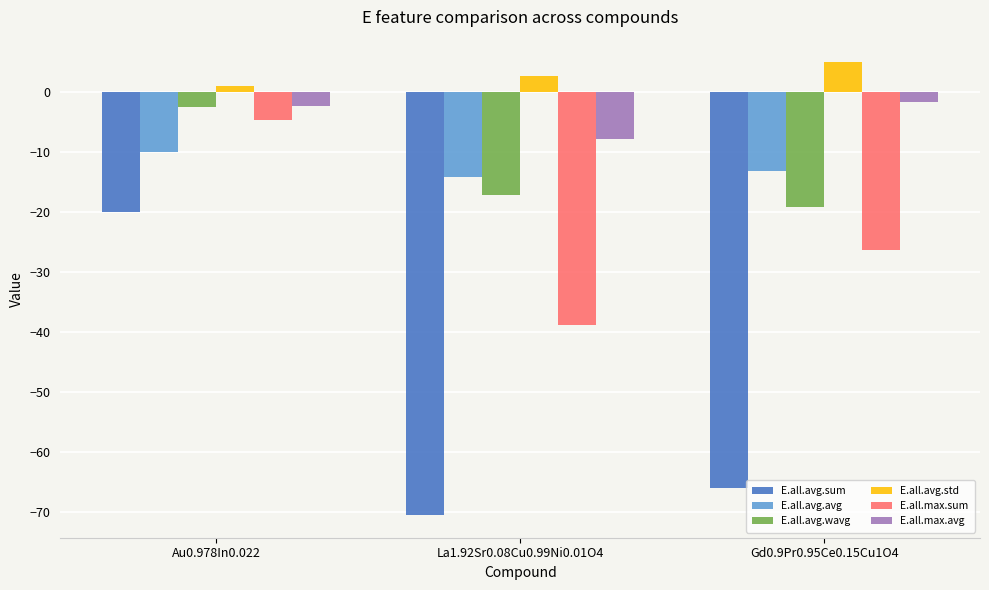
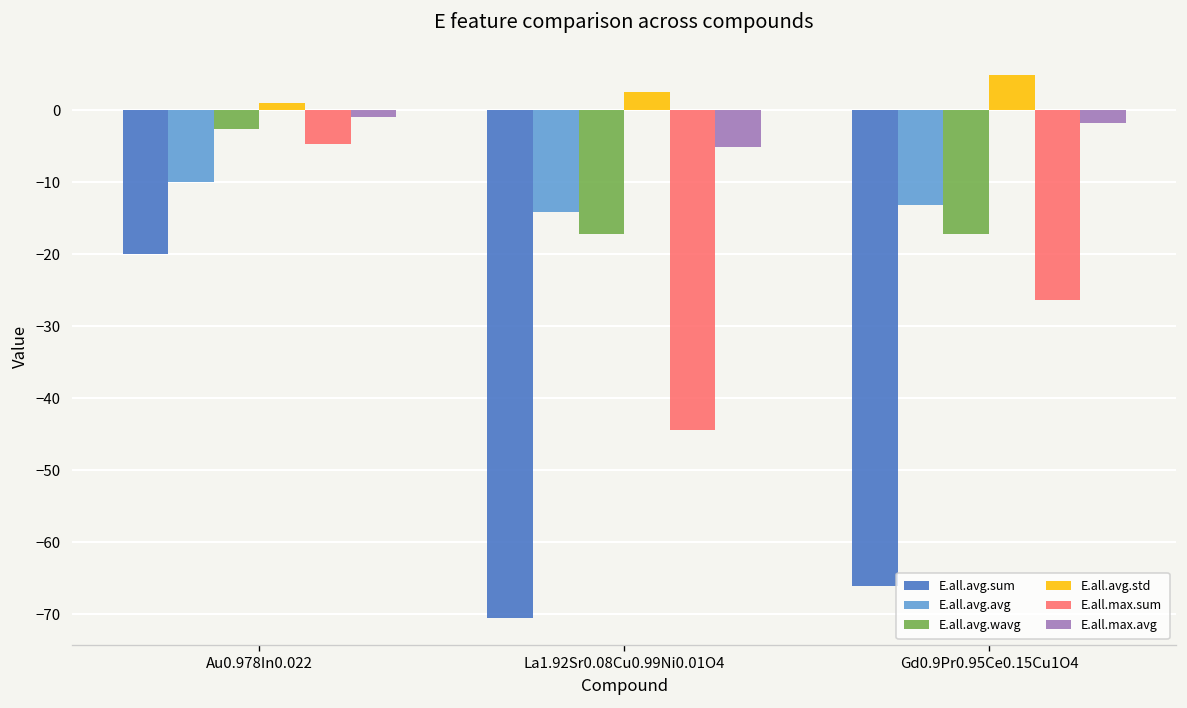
  {
    "E.all.avg.wavg": {
      "Au0.978In0.022": -3,
      "La1.92Sr0.08Cu0.99Ni0.01O4": -17,
-     "Gd0.9Pr0.95Ce0.15Cu1O4": -19
+     "Gd0.9Pr0.95Ce0.15Cu1O4": -17
    },
    "E.all.avg.std": {
      "Au0.978In0.022": 1,
      "La1.92Sr0.08Cu0.99Ni0.01O4": 3,
      "Gd0.9Pr0.95Ce0.15Cu1O4": 5
    },
    "E.all.max.sum": {
      "Au0.978In0.022": -5,
-     "La1.92Sr0.08Cu0.99Ni0.01O4": -39,
+     "La1.92Sr0.08Cu0.99Ni0.01O4": -44,
      "Gd0.9Pr0.95Ce0.15Cu1O4": -26
    },
    "E.all.max.avg": {
-     "Au0.978In0.022": -2,
-     "La1.92Sr0.08Cu0.99Ni0.01O4": -8,
+     "Au0.978In0.022": -1,
+     "La1.92Sr0.08Cu0.99Ni0.01O4": -5,
      "Gd0.9Pr0.95Ce0.15Cu1O4": -2
    }
  }
